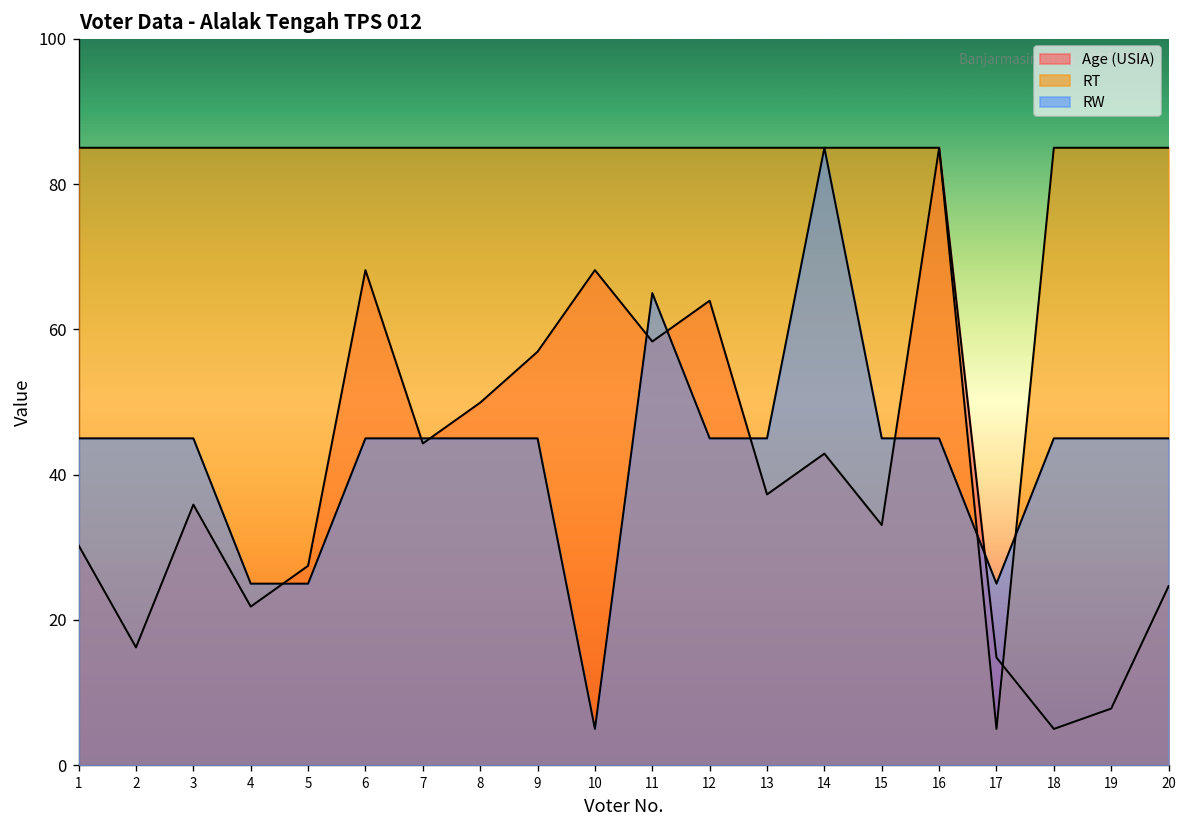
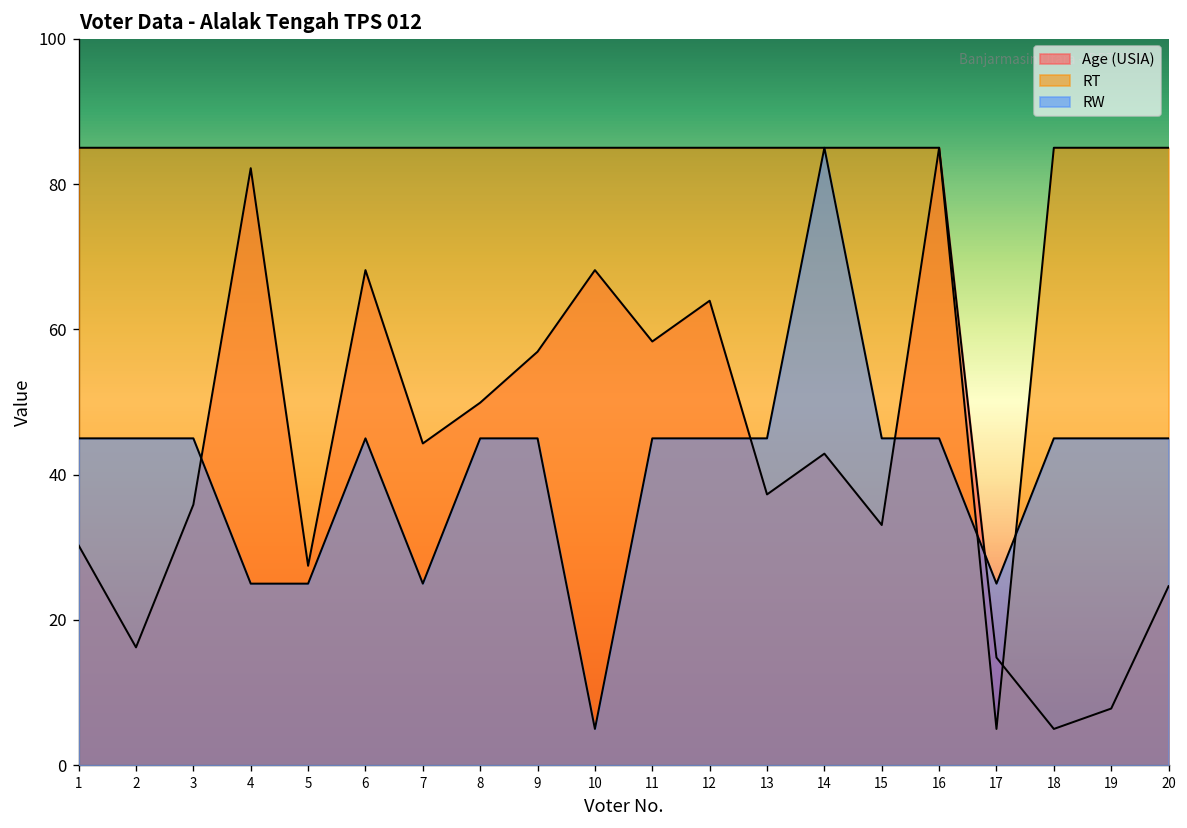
  {
    "Age (USIA)": {
      "1": 30,
      "2": 16,
      "3": 36,
-     "4": 22,
+     "4": 82,
      "5": 27,
      "6": 68,
      "7": 44,
      "8": 50,
      "9": 57,
      "10": 68,
      "11": 58,
      "12": 64,
      "13": 37,
      "14": 43,
      "15": 33,
      "17": 15,
      "18": 5,
      "19": 8,
      "20": 25
    },
    "RT": {
      "1": 85,
      "2": 85,
      "3": 85,
      "4": 85,
      "5": 85,
      "6": 85,
      "7": 85,
      "8": 85,
      "9": 85,
      "10": 85,
      "11": 85,
      "12": 85,
      "13": 85,
      "15": 85,
      "17": 5,
      "18": 85,
      "19": 85,
      "20": 85
    },
    "RW": {
      "1": 45,
      "2": 45,
      "3": 45,
      "4": 25,
      "5": 25,
      "6": 45,
-     "7": 45,
+     "7": 25,
      "8": 45,
      "9": 45,
      "10": 5,
-     "11": 65,
+     "11": 45,
      "12": 45,
      "13": 45,
      "15": 45,
      "16": 45,
      "17": 25,
      "18": 45,
      "19": 45,
      "20": 45
    }
  }
